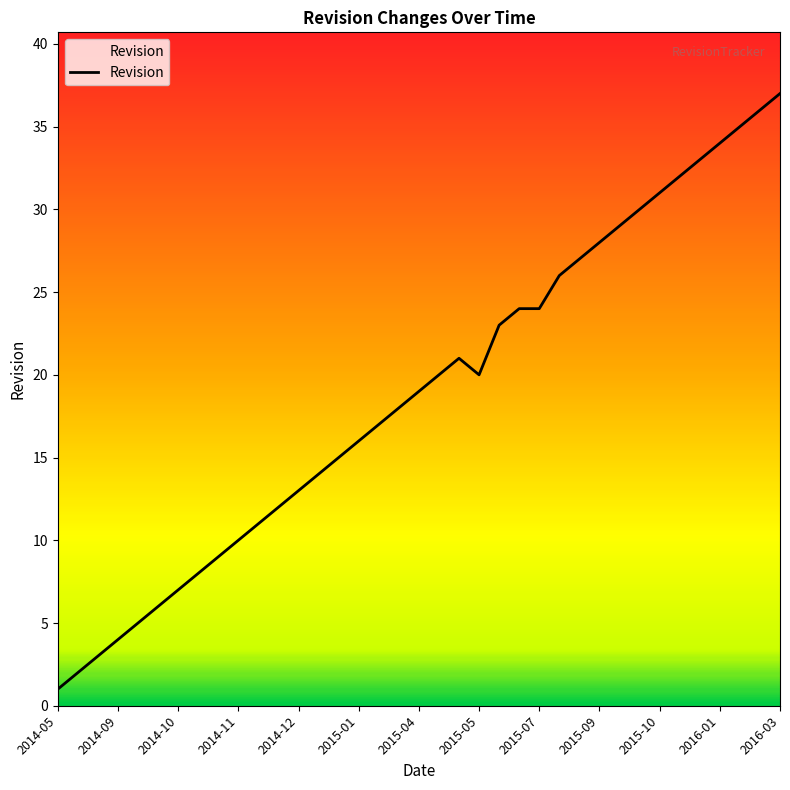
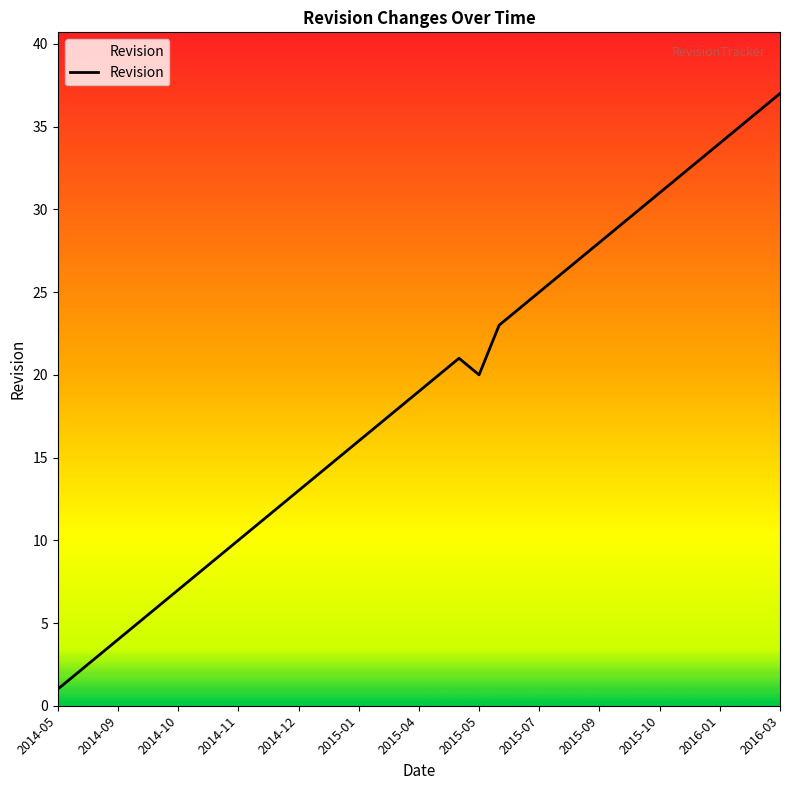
  {
    "2014-05": 1,
    "2015-05": 20,
-   "2015-07": 24
+   "2015-07": 25
  }
